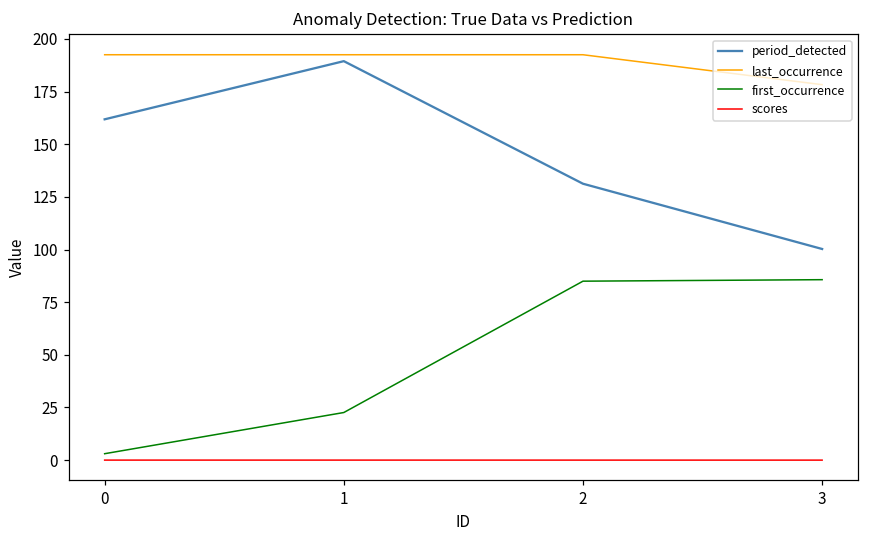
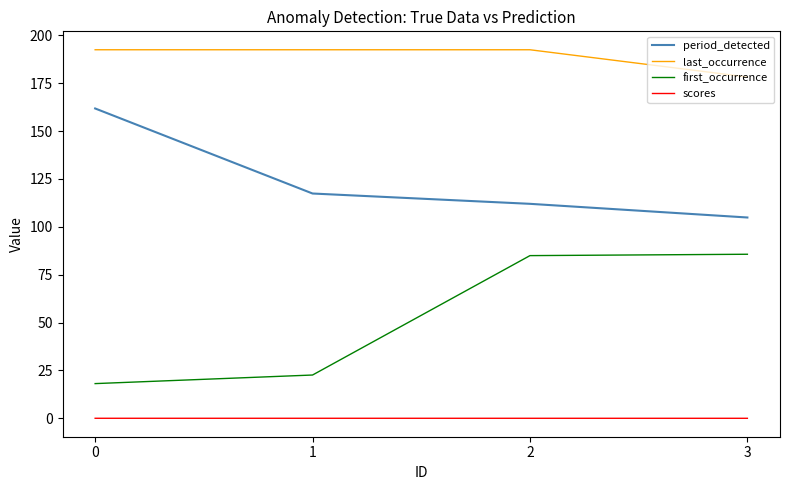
  {
    "period_detected": {
      "0": 162,
-     "1": 189,
-     "2": 131,
-     "3": 100
+     "1": 117,
+     "2": 112,
+     "3": 105
    },
    "last_occurrence": {
      "0": 192,
      "1": 192,
      "2": 192
    },
    "first_occurrence": {
-     "0": 3,
+     "0": 18,
      "1": 23,
      "2": 85,
      "3": 86
    },
    "scores": {
      "0": 0,
      "1": 0,
      "2": 0,
      "3": 0
    }
  }
